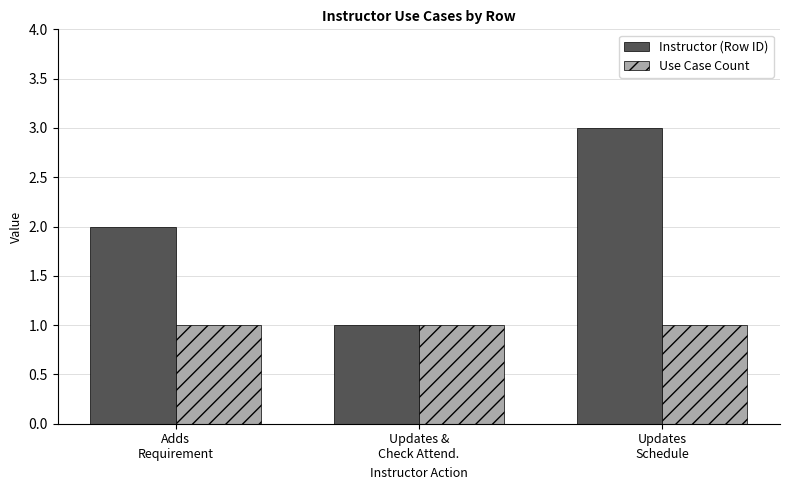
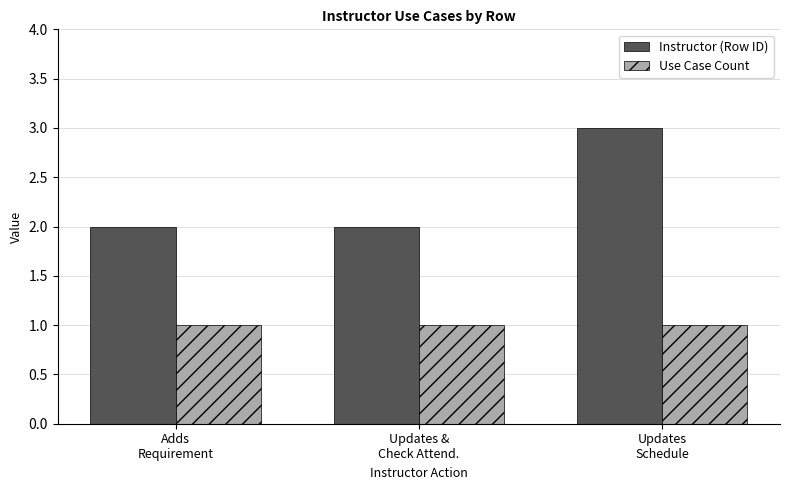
  {
    "Instructor (Row ID)": {
      "Adds Requirement": 2,
-     "Updates & Check Attend.": 1,
+     "Updates & Check Attend.": 2,
      "Updates Schedule": 3
    },
    "Use Case Count": {
      "Adds Requirement": 1,
      "Updates & Check Attend.": 1,
      "Updates Schedule": 1
    }
  }
